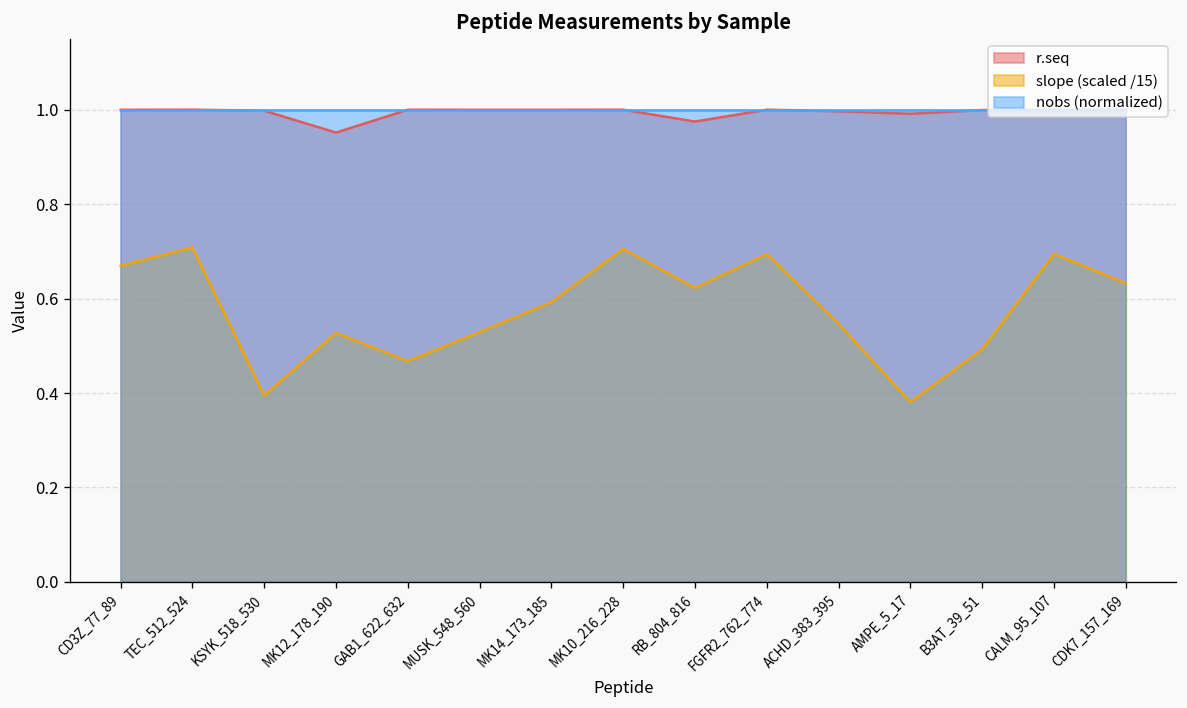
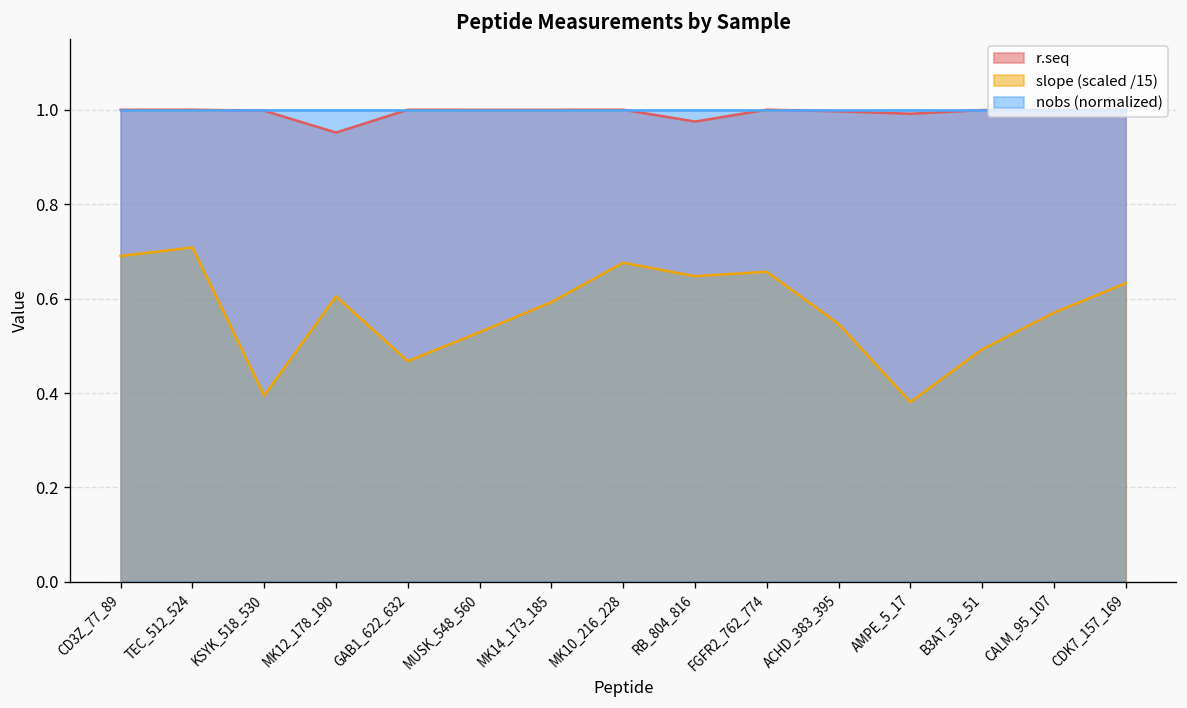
  {
    "r.seq": {
      "MK12_178_190": 0.95,
      "RB_804_816": 0.97,
      "AMPE_5_17": 0.99
    },
    "slope (scaled /15)": {
-     "CD3Z_77_89": 0.67,
+     "CD3Z_77_89": 0.69,
      "TEC_512_524": 0.71,
      "KSYK_518_530": 0.39,
-     "MK12_178_190": 0.53,
+     "MK12_178_190": 0.60,
      "GAB1_622_632": 0.47,
      "MUSK_548_560": 0.53,
      "MK14_173_185": 0.59,
-     "MK10_216_228": 0.71,
-     "RB_804_816": 0.62,
-     "FGFR2_762_774": 0.69,
+     "MK10_216_228": 0.68,
+     "RB_804_816": 0.65,
+     "FGFR2_762_774": 0.66,
      "ACHD_383_395": 0.55,
      "AMPE_5_17": 0.38,
      "B3AT_39_51": 0.49,
-     "CALM_95_107": 0.69,
+     "CALM_95_107": 0.57,
      "CDK7_157_169": 0.63
    },
    "nobs (normalized)": {
      "MK12_178_190": 1.00,
      "RB_804_816": 1.00,
      "AMPE_5_17": 1.00
    }
  }
